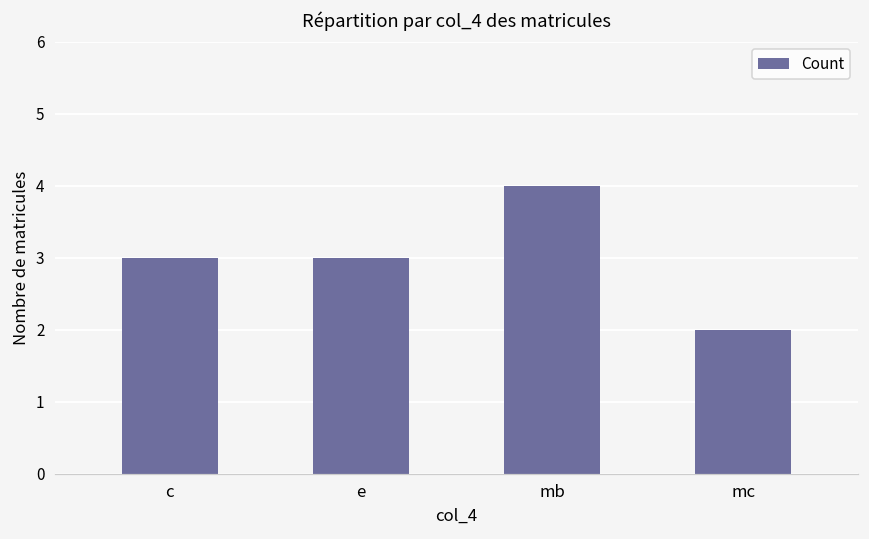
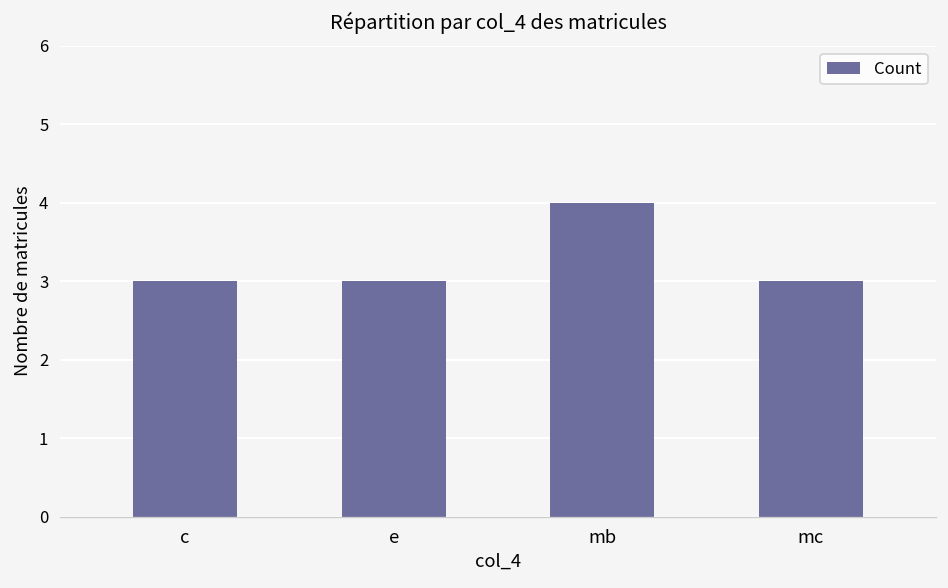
  {
    "c": 3,
    "e": 3,
    "mb": 4,
-   "mc": 2
+   "mc": 3
  }
